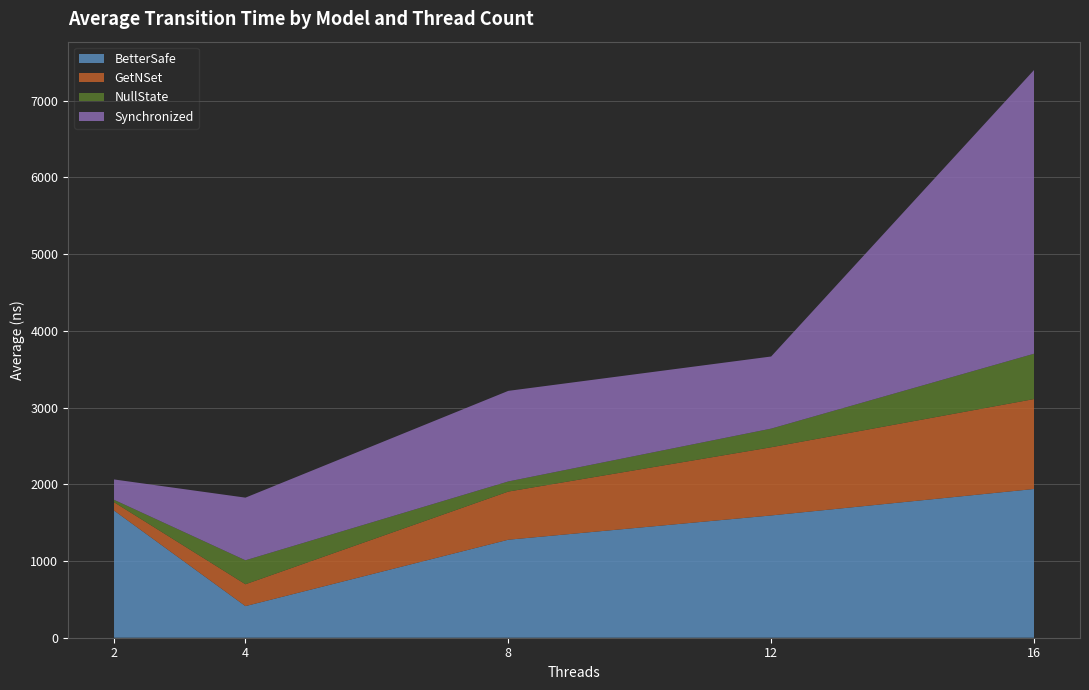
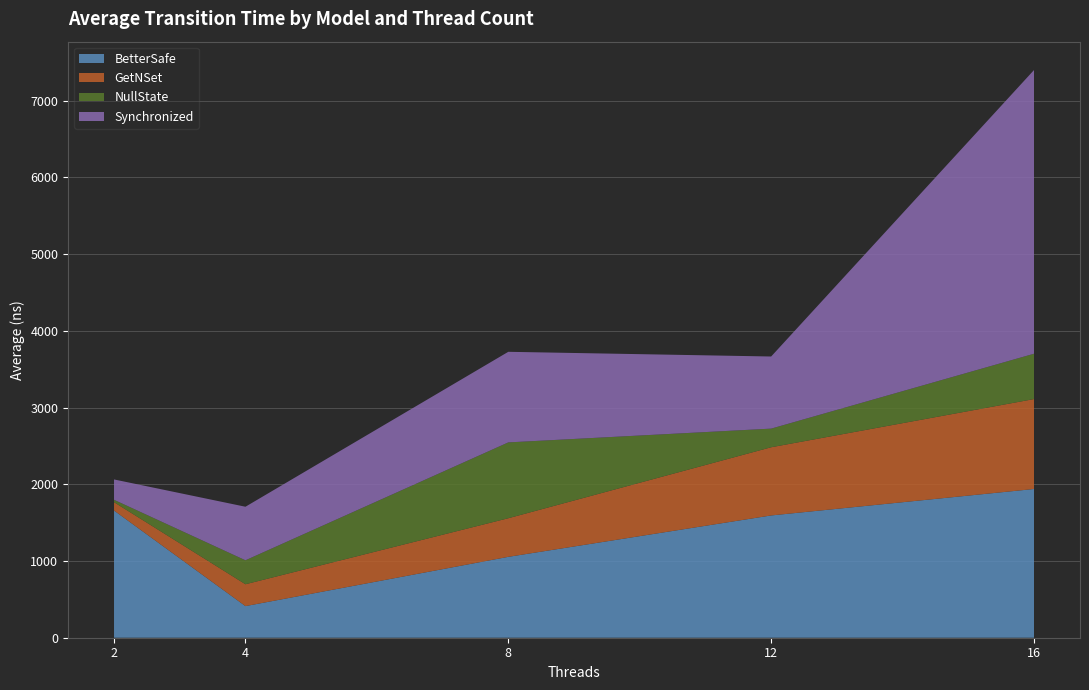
  {
    "BetterSafe": {
      "2": 1700,
      "4": 400,
-     "8": 1300,
+     "8": 1100,
      "12": 1600,
      "16": 1900
    },
    "GetNSet": {
      "4": 300,
-     "8": 600,
+     "8": 500,
      "12": 900,
      "16": 1200
    },
    "NullState": {
      "4": 300,
-     "8": 100,
+     "8": 1000,
      "12": 200,
      "16": 600
    },
    "Synchronized": {
      "2": 300,
-     "4": 800,
+     "4": 700,
      "8": 1200,
      "12": 900,
      "16": 3700
    }
  }
